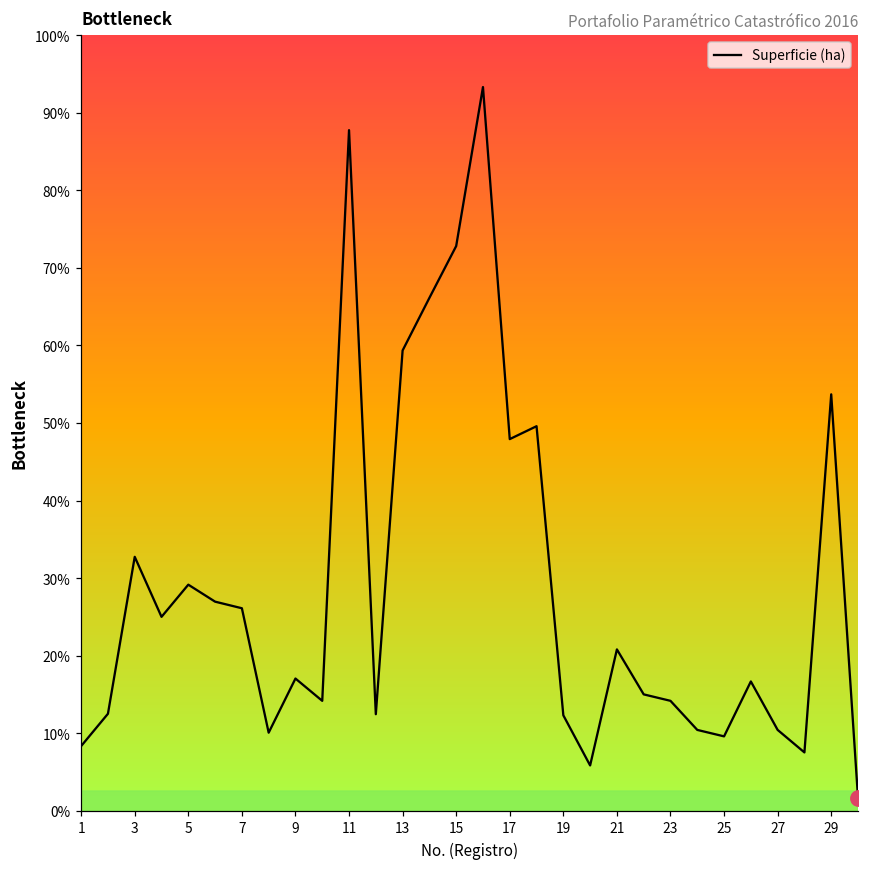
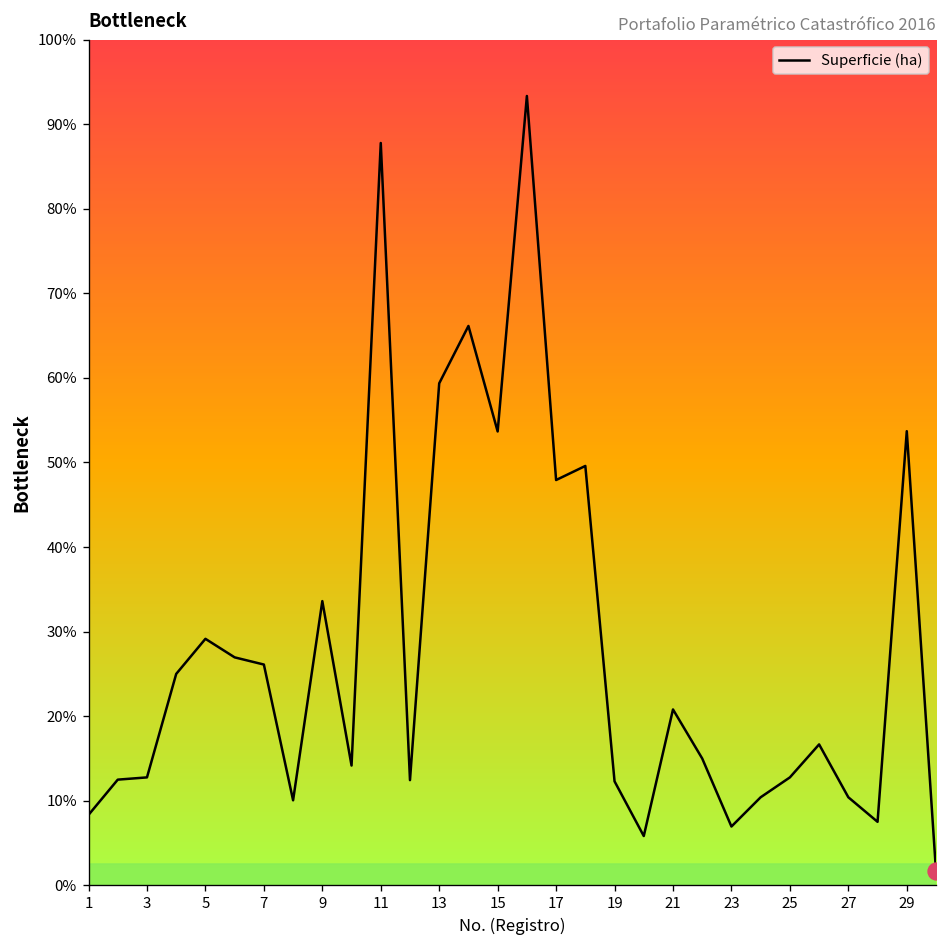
  {
    "Superficie (ha)": {
      "1": "8%",
-     "3": "33%",
+     "3": "13%",
      "5": "29%",
      "7": "26%",
-     "9": "17%",
+     "9": "34%",
      "11": "88%",
      "13": "59%",
-     "15": "73%",
+     "15": "54%",
      "17": "48%",
      "19": "12%",
      "21": "21%",
-     "23": "14%",
-     "25": "10%",
+     "23": "7%",
+     "25": "13%",
      "27": "10%",
      "29": "54%"
    }
  }
